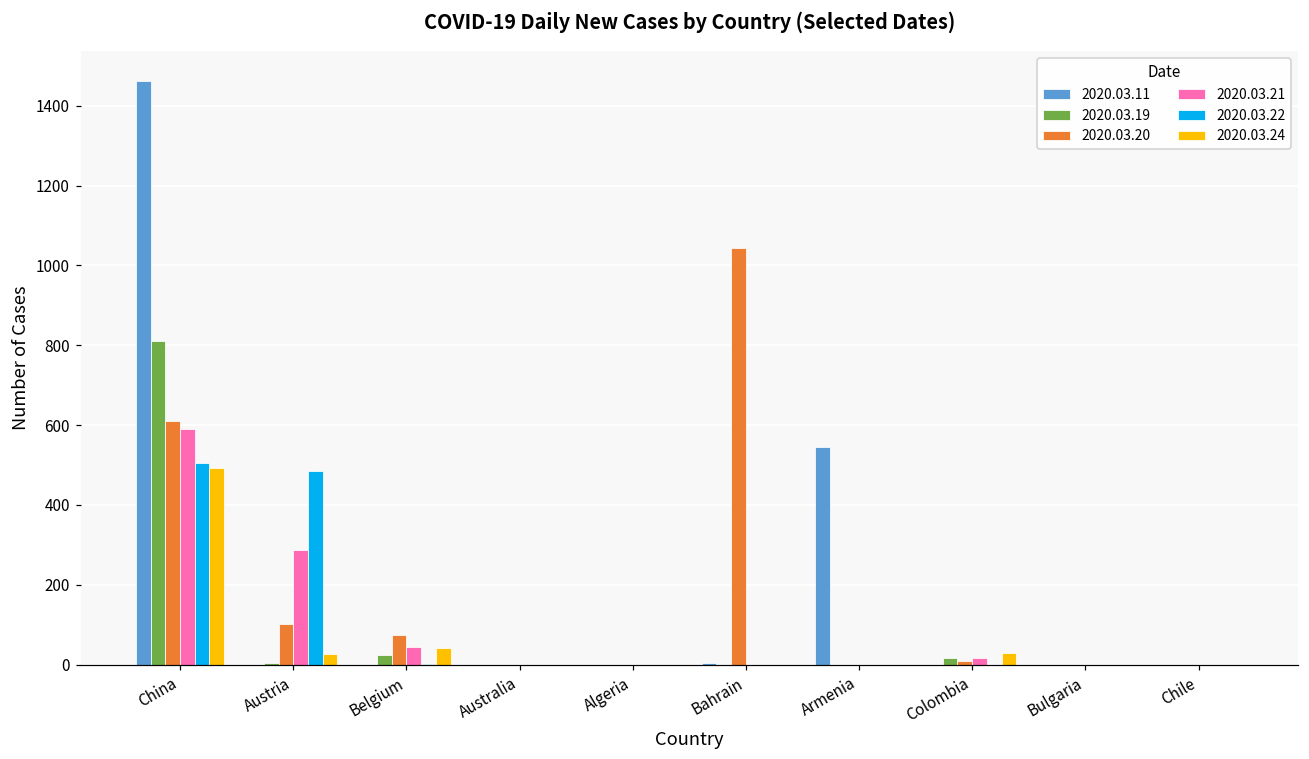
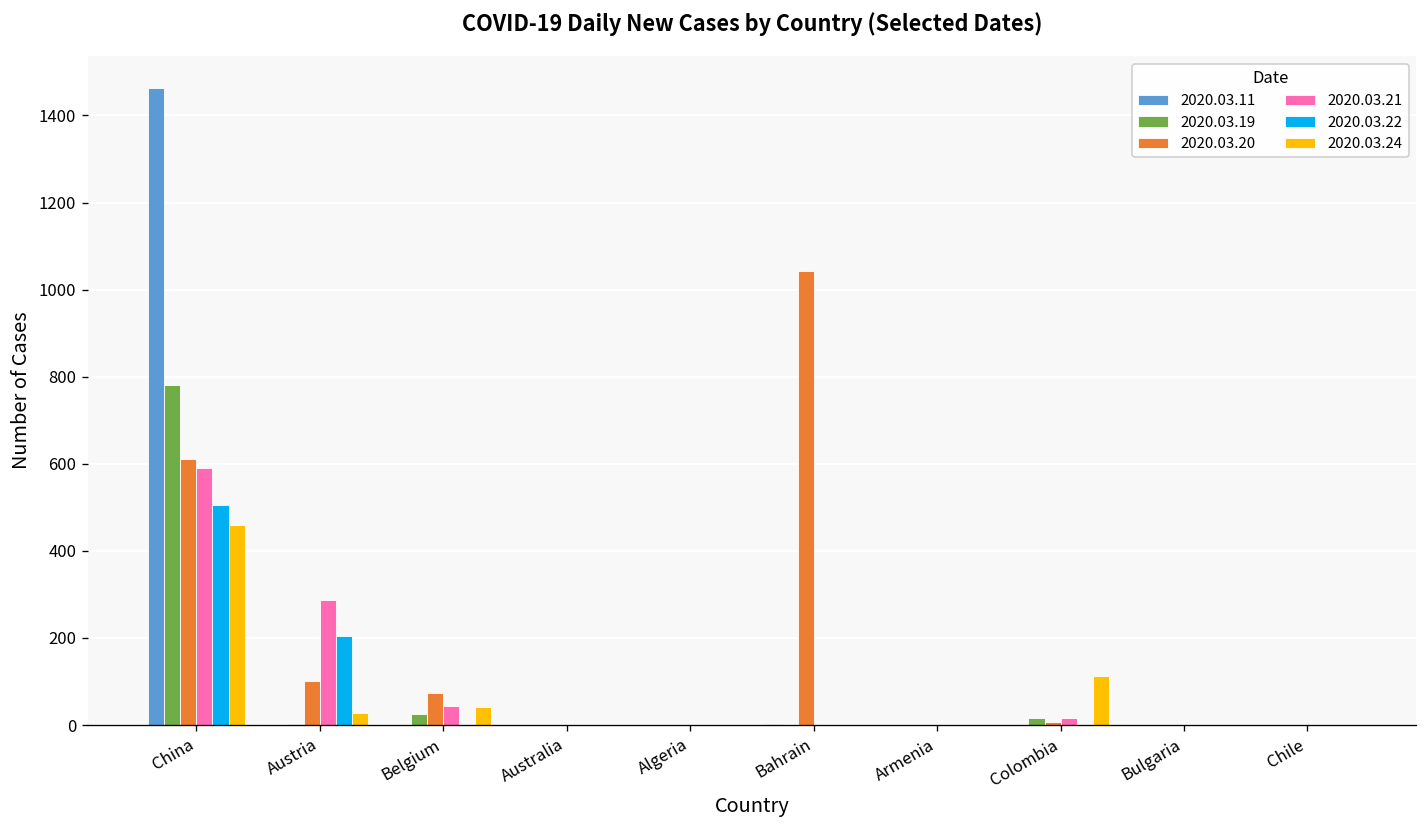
  {
    "2020.03.11": {
      "China": 1460,
      "Austria": 0,
      "Belgium": 0,
      "Australia": 0,
      "Algeria": 0,
-     "Armenia": 550,
+     "Armenia": 0,
      "Colombia": 0,
      "Bulgaria": 0,
      "Chile": 0
    },
    "2020.03.19": {
-     "China": 810,
+     "China": 780,
      "Belgium": 30,
      "Australia": 0,
      "Algeria": 0,
      "Bahrain": 0,
      "Armenia": 0,
      "Colombia": 20,
      "Bulgaria": 0,
      "Chile": 0
    },
    "2020.03.20": {
      "China": 610,
      "Austria": 100,
      "Belgium": 70,
      "Australia": 0,
      "Algeria": 0,
      "Bahrain": 1040,
      "Armenia": 0,
      "Colombia": 10,
      "Bulgaria": 0,
      "Chile": 0
    },
    "2020.03.21": {
      "China": 590,
      "Austria": 290,
      "Belgium": 40,
      "Australia": 0,
      "Algeria": 0,
      "Bahrain": 0,
      "Armenia": 0,
      "Colombia": 20,
      "Bulgaria": 0,
      "Chile": 0
    },
    "2020.03.22": {
      "China": 510,
-     "Austria": 490,
+     "Austria": 200,
      "Australia": 0,
      "Algeria": 0,
      "Bahrain": 0,
      "Armenia": 0,
      "Colombia": 0,
      "Bulgaria": 0,
      "Chile": 0
    },
    "2020.03.24": {
-     "China": 490,
+     "China": 460,
      "Austria": 30,
      "Belgium": 40,
      "Australia": 0,
      "Algeria": 0,
      "Bahrain": 0,
      "Armenia": 0,
-     "Colombia": 30,
+     "Colombia": 110,
      "Bulgaria": 0,
      "Chile": 0
    }
  }
